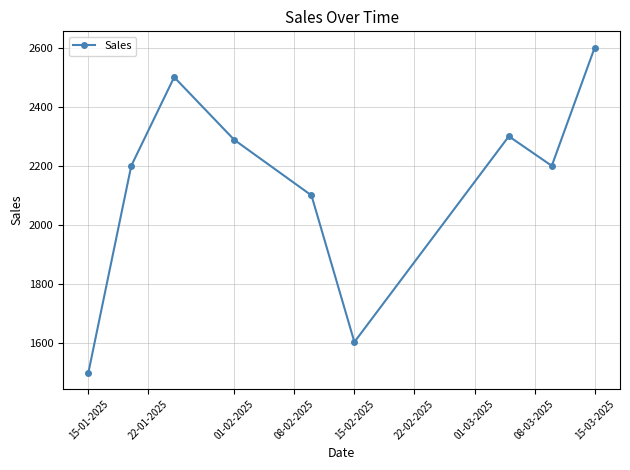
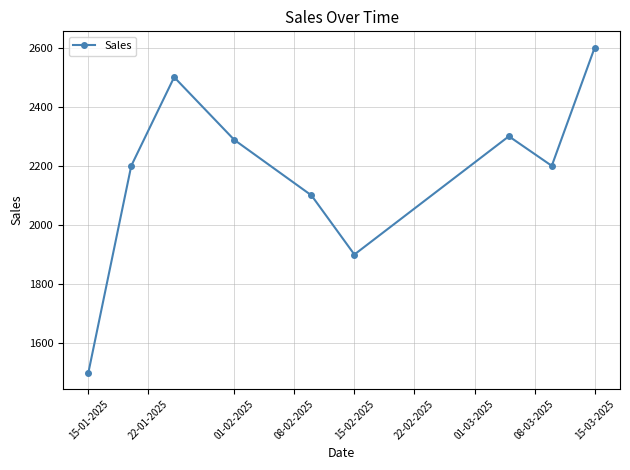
  {
    "15-01-2025": 1500,
    "01-02-2025": 2290,
-   "15-02-2025": 1600,
+   "15-02-2025": 1900,
    "15-03-2025": 2600
  }
